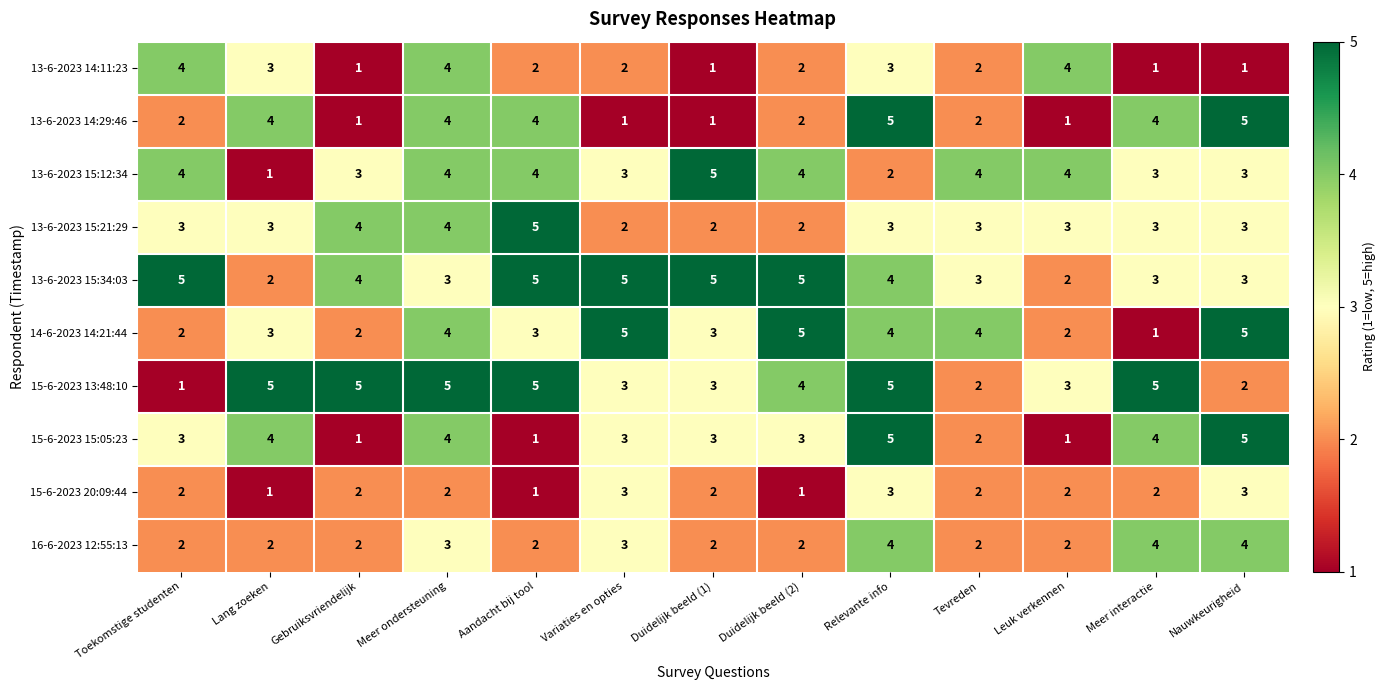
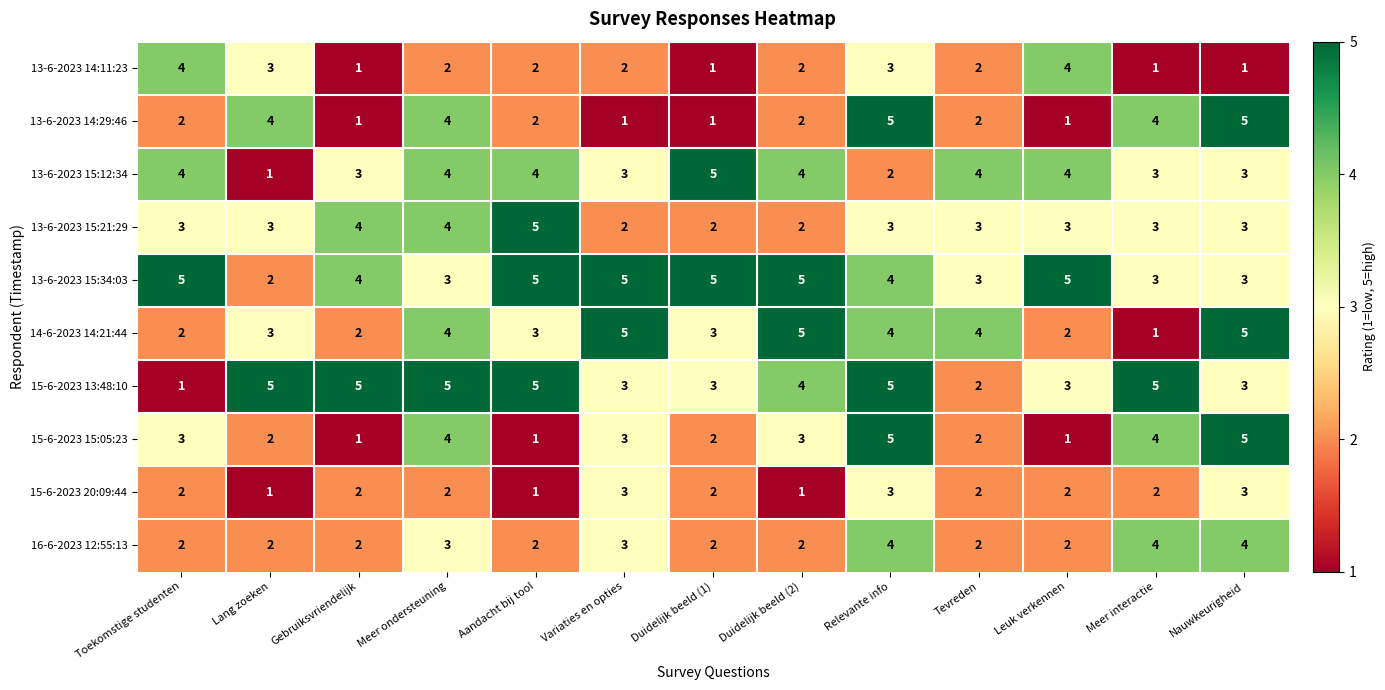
  {
    "13-6-2023 14:11:23": {
      "Toekomstige studenten": 4,
      "Lang zoeken": 3,
      "Gebruiksvriendelijk": 1,
-     "Meer ondersteuning": 4,
+     "Meer ondersteuning": 2,
      "Aandacht bij tool": 2,
      "Variaties en opties": 2,
      "Duidelijk beeld (1)": 1,
      "Duidelijk beeld (2)": 2,
      "Relevante info": 3,
      "Tevreden": 2,
      "Leuk verkennen": 4,
      "Meer interactie": 1,
      "Nauwkeurigheid": 1
    },
    "13-6-2023 14:29:46": {
      "Toekomstige studenten": 2,
      "Lang zoeken": 4,
      "Gebruiksvriendelijk": 1,
      "Meer ondersteuning": 4,
-     "Aandacht bij tool": 4,
+     "Aandacht bij tool": 2,
      "Variaties en opties": 1,
      "Duidelijk beeld (1)": 1,
      "Duidelijk beeld (2)": 2,
      "Relevante info": 5,
      "Tevreden": 2,
      "Leuk verkennen": 1,
      "Meer interactie": 4,
      "Nauwkeurigheid": 5
    },
    "13-6-2023 15:12:34": {
      "Toekomstige studenten": 4,
      "Lang zoeken": 1,
      "Gebruiksvriendelijk": 3,
      "Meer ondersteuning": 4,
      "Aandacht bij tool": 4,
      "Variaties en opties": 3,
      "Duidelijk beeld (1)": 5,
      "Duidelijk beeld (2)": 4,
      "Relevante info": 2,
      "Tevreden": 4,
      "Leuk verkennen": 4,
      "Meer interactie": 3,
      "Nauwkeurigheid": 3
    },
    "13-6-2023 15:21:29": {
      "Toekomstige studenten": 3,
      "Lang zoeken": 3,
      "Gebruiksvriendelijk": 4,
      "Meer ondersteuning": 4,
      "Aandacht bij tool": 5,
      "Variaties en opties": 2,
      "Duidelijk beeld (1)": 2,
      "Duidelijk beeld (2)": 2,
      "Relevante info": 3,
      "Tevreden": 3,
      "Leuk verkennen": 3,
      "Meer interactie": 3,
      "Nauwkeurigheid": 3
    },
    "13-6-2023 15:34:03": {
      "Toekomstige studenten": 5,
      "Lang zoeken": 2,
      "Gebruiksvriendelijk": 4,
      "Meer ondersteuning": 3,
      "Aandacht bij tool": 5,
      "Variaties en opties": 5,
      "Duidelijk beeld (1)": 5,
      "Duidelijk beeld (2)": 5,
      "Relevante info": 4,
      "Tevreden": 3,
-     "Leuk verkennen": 2,
+     "Leuk verkennen": 5,
      "Meer interactie": 3,
      "Nauwkeurigheid": 3
    },
    "14-6-2023 14:21:44": {
      "Toekomstige studenten": 2,
      "Lang zoeken": 3,
      "Gebruiksvriendelijk": 2,
      "Meer ondersteuning": 4,
      "Aandacht bij tool": 3,
      "Variaties en opties": 5,
      "Duidelijk beeld (1)": 3,
      "Duidelijk beeld (2)": 5,
      "Relevante info": 4,
      "Tevreden": 4,
      "Leuk verkennen": 2,
      "Meer interactie": 1,
      "Nauwkeurigheid": 5
    },
    "15-6-2023 13:48:10": {
      "Toekomstige studenten": 1,
      "Lang zoeken": 5,
      "Gebruiksvriendelijk": 5,
      "Meer ondersteuning": 5,
      "Aandacht bij tool": 5,
      "Variaties en opties": 3,
      "Duidelijk beeld (1)": 3,
      "Duidelijk beeld (2)": 4,
      "Relevante info": 5,
      "Tevreden": 2,
      "Leuk verkennen": 3,
      "Meer interactie": 5,
-     "Nauwkeurigheid": 2
+     "Nauwkeurigheid": 3
    },
    "15-6-2023 15:05:23": {
      "Toekomstige studenten": 3,
-     "Lang zoeken": 4,
+     "Lang zoeken": 2,
      "Gebruiksvriendelijk": 1,
      "Meer ondersteuning": 4,
      "Aandacht bij tool": 1,
      "Variaties en opties": 3,
-     "Duidelijk beeld (1)": 3,
+     "Duidelijk beeld (1)": 2,
      "Duidelijk beeld (2)": 3,
      "Relevante info": 5,
      "Tevreden": 2,
      "Leuk verkennen": 1,
      "Meer interactie": 4,
      "Nauwkeurigheid": 5
    },
    "15-6-2023 20:09:44": {
      "Toekomstige studenten": 2,
      "Lang zoeken": 1,
      "Gebruiksvriendelijk": 2,
      "Meer ondersteuning": 2,
      "Aandacht bij tool": 1,
      "Variaties en opties": 3,
      "Duidelijk beeld (1)": 2,
      "Duidelijk beeld (2)": 1,
      "Relevante info": 3,
      "Tevreden": 2,
      "Leuk verkennen": 2,
      "Meer interactie": 2,
      "Nauwkeurigheid": 3
    },
    "16-6-2023 12:55:13": {
      "Toekomstige studenten": 2,
      "Lang zoeken": 2,
      "Gebruiksvriendelijk": 2,
      "Meer ondersteuning": 3,
      "Aandacht bij tool": 2,
      "Variaties en opties": 3,
      "Duidelijk beeld (1)": 2,
      "Duidelijk beeld (2)": 2,
      "Relevante info": 4,
      "Tevreden": 2,
      "Leuk verkennen": 2,
      "Meer interactie": 4,
      "Nauwkeurigheid": 4
    }
  }
